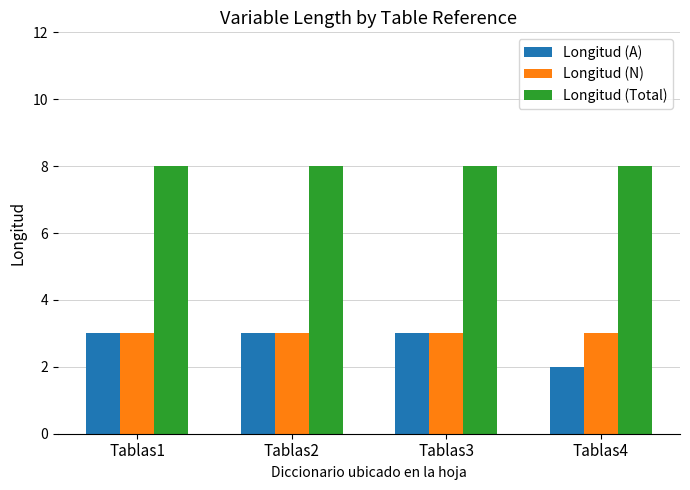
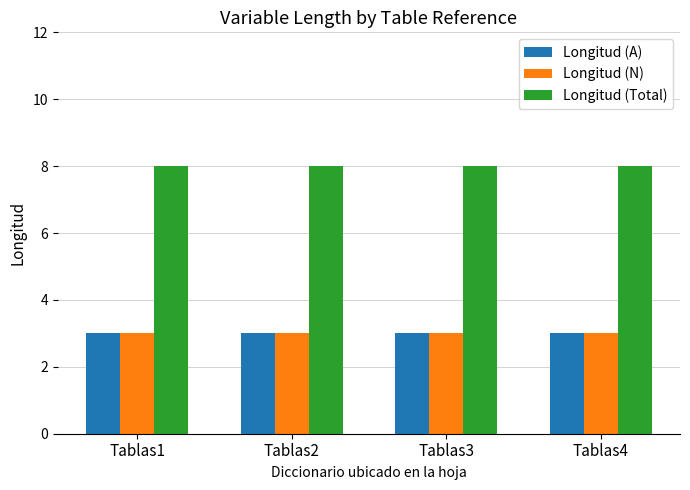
  {
    "Longitud (A)": {
      "Tablas1": 3,
      "Tablas2": 3,
      "Tablas3": 3,
-     "Tablas4": 2
+     "Tablas4": 3
    },
    "Longitud (N)": {
      "Tablas1": 3,
      "Tablas2": 3,
      "Tablas3": 3,
      "Tablas4": 3
    },
    "Longitud (Total)": {
      "Tablas1": 8,
      "Tablas2": 8,
      "Tablas3": 8,
      "Tablas4": 8
    }
  }
